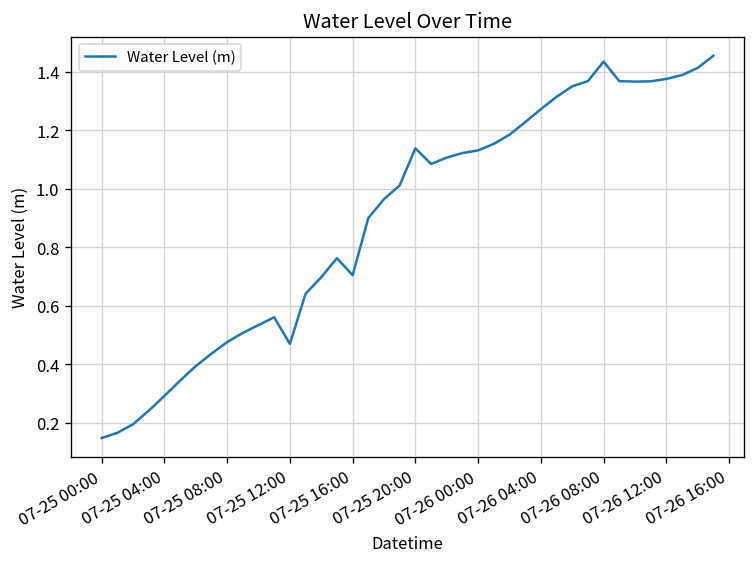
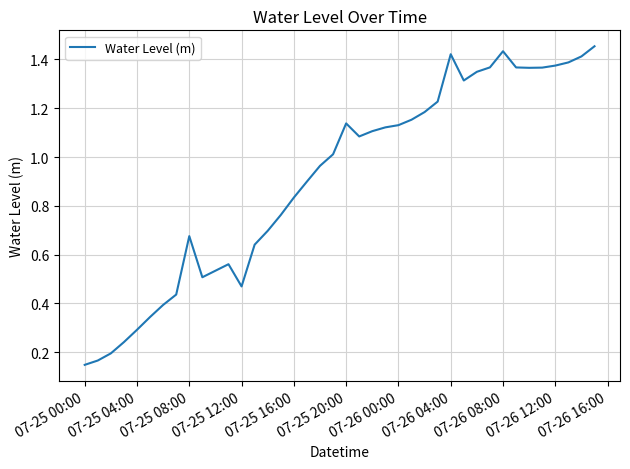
  {
    "07-25 00:00": 0.15,
    "07-25 04:00": 0.29,
-   "07-25 08:00": 0.48,
+   "07-25 08:00": 0.68,
    "07-25 12:00": 0.47,
-   "07-25 16:00": 0.70,
+   "07-25 16:00": 0.83,
    "07-25 20:00": 1.14,
    "07-26 00:00": 1.13,
-   "07-26 04:00": 1.27,
+   "07-26 04:00": 1.42,
    "07-26 08:00": 1.43,
    "07-26 12:00": 1.37
  }
